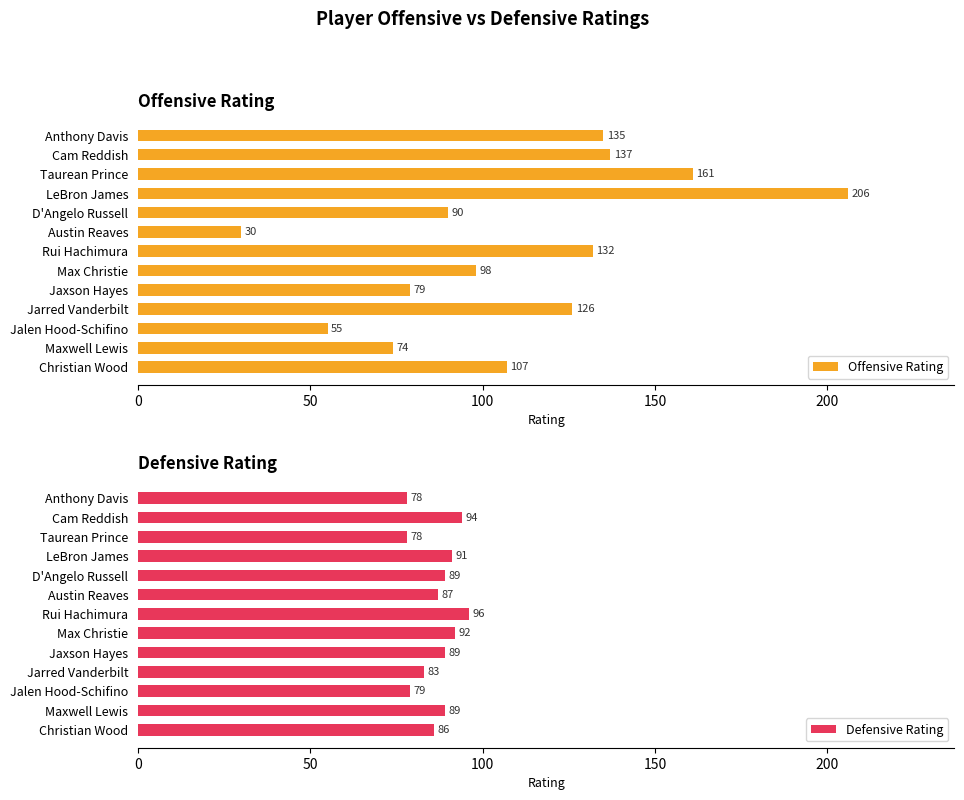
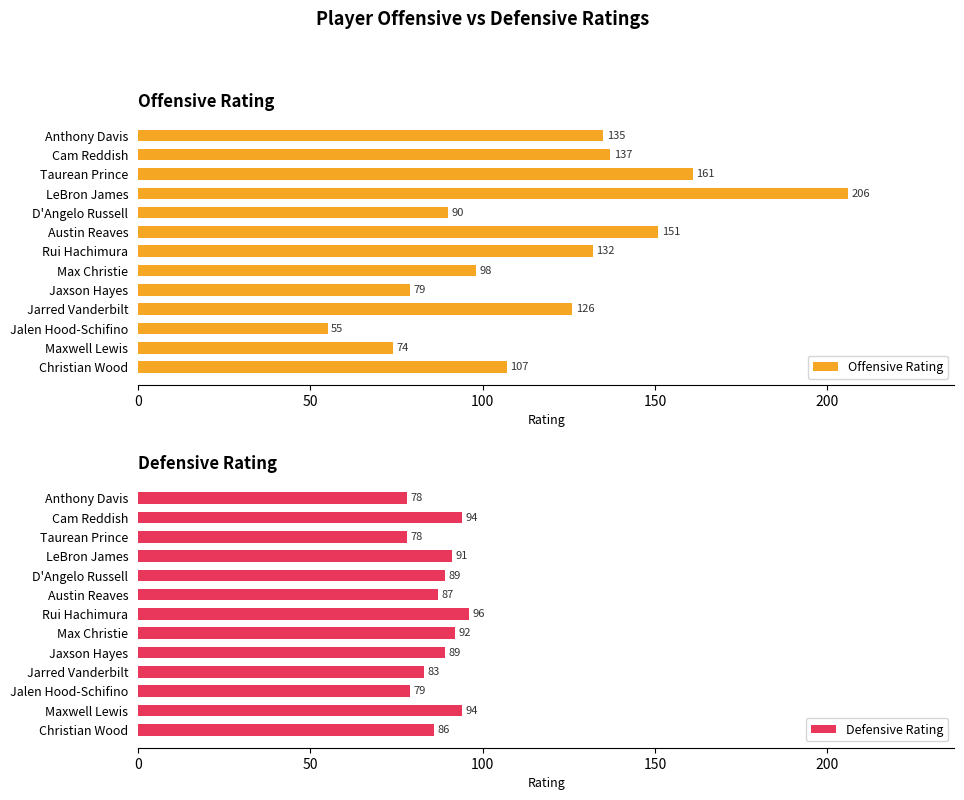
  {
    "Offensive Rating": {
      "Anthony Davis": 135,
      "Cam Reddish": 137,
      "Taurean Prince": 161,
      "LeBron James": 206,
      "D'Angelo Russell": 90,
-     "Austin Reaves": 30,
+     "Austin Reaves": 151,
      "Rui Hachimura": 132,
      "Max Christie": 98,
      "Jaxson Hayes": 79,
      "Jarred Vanderbilt": 126,
      "Jalen Hood-Schifino": 55,
      "Maxwell Lewis": 74,
      "Christian Wood": 107
    },
    "Defensive Rating": {
      "Anthony Davis": 78,
      "Cam Reddish": 94,
      "Taurean Prince": 78,
      "LeBron James": 91,
      "D'Angelo Russell": 89,
      "Austin Reaves": 87,
      "Rui Hachimura": 96,
      "Max Christie": 92,
      "Jaxson Hayes": 89,
      "Jarred Vanderbilt": 83,
      "Jalen Hood-Schifino": 79,
-     "Maxwell Lewis": 89,
+     "Maxwell Lewis": 94,
      "Christian Wood": 86
    }
  }
